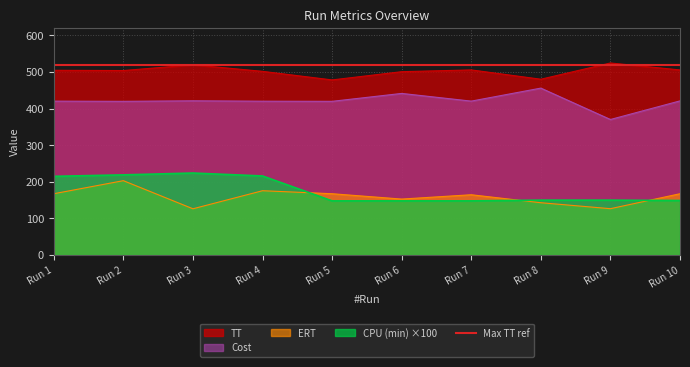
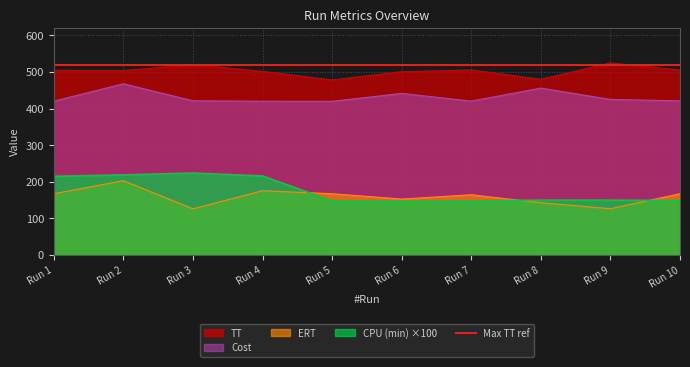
  {
    "TT": {
      "Run 1": 500,
      "Run 2": 500,
      "Run 3": 520,
      "Run 4": 500,
      "Run 5": 480,
      "Run 6": 500,
      "Run 7": 510,
      "Run 8": 480,
      "Run 9": 520,
      "Run 10": 510
    },
    "Cost": {
      "Run 1": 420,
-     "Run 2": 420,
+     "Run 2": 470,
      "Run 3": 420,
      "Run 4": 420,
      "Run 5": 420,
      "Run 6": 440,
      "Run 7": 420,
      "Run 8": 460,
-     "Run 9": 370,
+     "Run 9": 430,
      "Run 10": 420
    },
    "ERT": {
      "Run 1": 170,
      "Run 2": 200,
      "Run 3": 130,
      "Run 4": 180,
      "Run 5": 170,
      "Run 7": 160,
      "Run 8": 140,
      "Run 9": 130,
      "Run 10": 170
    },
    "CPU (min) ×100": {
      "Run 1": 220,
      "Run 2": 220,
      "Run 3": 220,
      "Run 4": 220,
      "Run 5": 150,
      "Run 7": 150,
      "Run 8": 150,
      "Run 9": 150,
      "Run 10": 150
    }
  }
